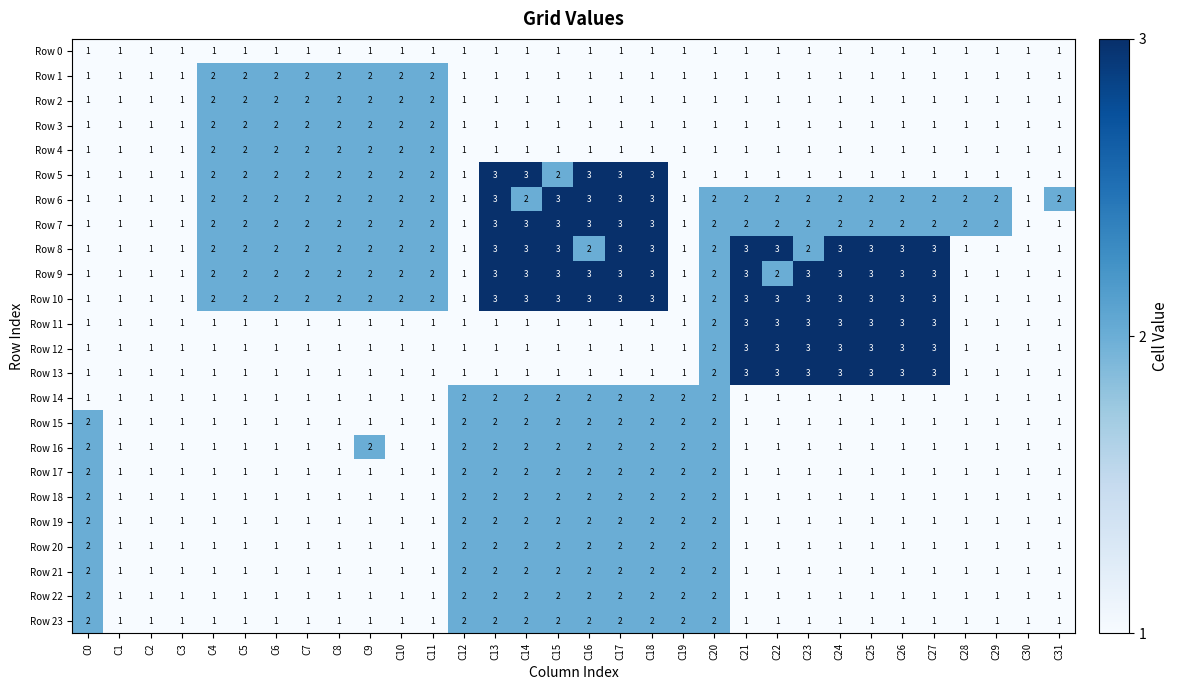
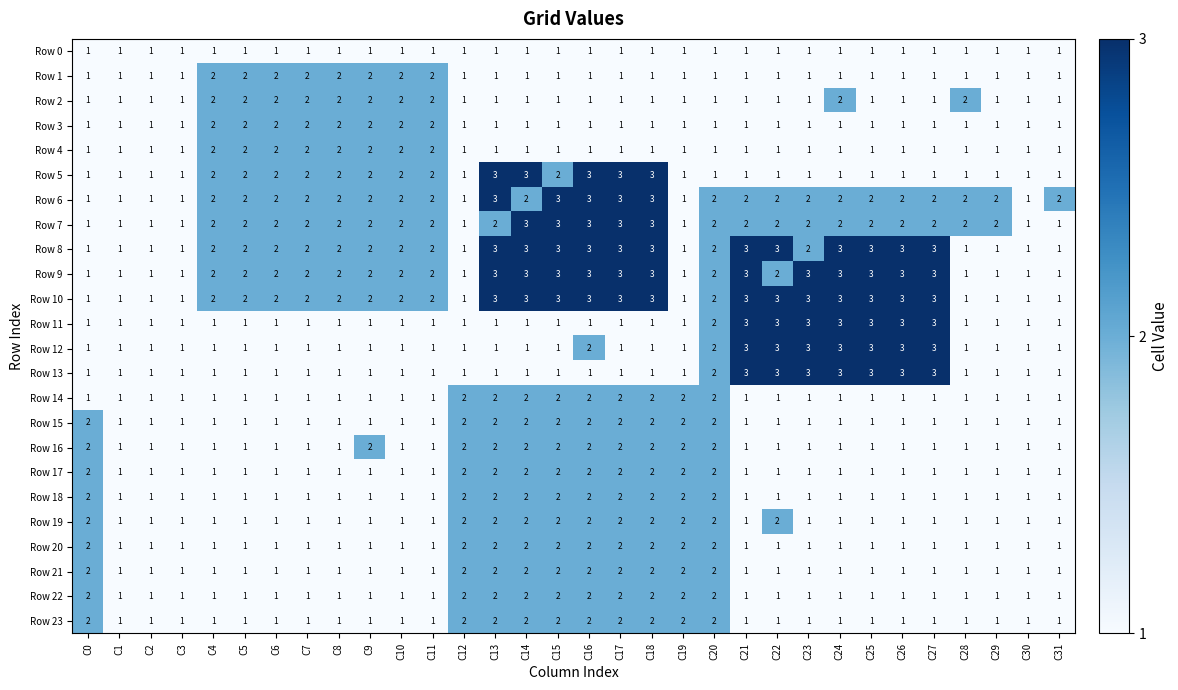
  {
    "Row 2": {
      "C0": 1,
      "C1": 1,
      "C2": 1,
      "C3": 1,
      "C4": 2,
      "C5": 2,
      "C6": 2,
      "C7": 2,
      "C8": 2,
      "C9": 2,
      "C10": 2,
      "C11": 2,
      "C12": 1,
      "C13": 1,
      "C14": 1,
      "C15": 1,
      "C16": 1,
      "C17": 1,
      "C18": 1,
      "C19": 1,
      "C20": 1,
      "C21": 1,
      "C22": 1,
      "C23": 1,
-     "C24": 1,
+     "C24": 2,
      "C25": 1,
      "C26": 1,
      "C27": 1,
-     "C28": 1,
+     "C28": 2,
      "C29": 1,
      "C30": 1,
      "C31": 1
    },
    "Row 7": {
      "C0": 1,
      "C1": 1,
      "C2": 1,
      "C3": 1,
      "C4": 2,
      "C5": 2,
      "C6": 2,
      "C7": 2,
      "C8": 2,
      "C9": 2,
      "C10": 2,
      "C11": 2,
      "C12": 1,
-     "C13": 3,
+     "C13": 2,
      "C14": 3,
      "C15": 3,
      "C16": 3,
      "C17": 3,
      "C18": 3,
      "C19": 1,
      "C20": 2,
      "C21": 2,
      "C22": 2,
      "C23": 2,
      "C24": 2,
      "C25": 2,
      "C26": 2,
      "C27": 2,
      "C28": 2,
      "C29": 2,
      "C30": 1,
      "C31": 1
    },
    "Row 8": {
      "C0": 1,
      "C1": 1,
      "C2": 1,
      "C3": 1,
      "C4": 2,
      "C5": 2,
      "C6": 2,
      "C7": 2,
      "C8": 2,
      "C9": 2,
      "C10": 2,
      "C11": 2,
      "C12": 1,
      "C13": 3,
      "C14": 3,
      "C15": 3,
-     "C16": 2,
+     "C16": 3,
      "C17": 3,
      "C18": 3,
      "C19": 1,
      "C20": 2,
      "C21": 3,
      "C22": 3,
      "C23": 2,
      "C24": 3,
      "C25": 3,
      "C26": 3,
      "C27": 3,
      "C28": 1,
      "C29": 1,
      "C30": 1,
      "C31": 1
    },
    "Row 12": {
      "C0": 1,
      "C1": 1,
      "C2": 1,
      "C3": 1,
      "C4": 1,
      "C5": 1,
      "C6": 1,
      "C7": 1,
      "C8": 1,
      "C9": 1,
      "C10": 1,
      "C11": 1,
      "C12": 1,
      "C13": 1,
      "C14": 1,
      "C15": 1,
-     "C16": 1,
+     "C16": 2,
      "C17": 1,
      "C18": 1,
      "C19": 1,
      "C20": 2,
      "C21": 3,
      "C22": 3,
      "C23": 3,
      "C24": 3,
      "C25": 3,
      "C26": 3,
      "C27": 3,
      "C28": 1,
      "C29": 1,
      "C30": 1,
      "C31": 1
    },
    "Row 19": {
      "C0": 2,
      "C1": 1,
      "C2": 1,
      "C3": 1,
      "C4": 1,
      "C5": 1,
      "C6": 1,
      "C7": 1,
      "C8": 1,
      "C9": 1,
      "C10": 1,
      "C11": 1,
      "C12": 2,
      "C13": 2,
      "C14": 2,
      "C15": 2,
      "C16": 2,
      "C17": 2,
      "C18": 2,
      "C19": 2,
      "C20": 2,
      "C21": 1,
-     "C22": 1,
+     "C22": 2,
      "C23": 1,
      "C24": 1,
      "C25": 1,
      "C26": 1,
      "C27": 1,
      "C28": 1,
      "C29": 1,
      "C30": 1,
      "C31": 1
    }
  }
